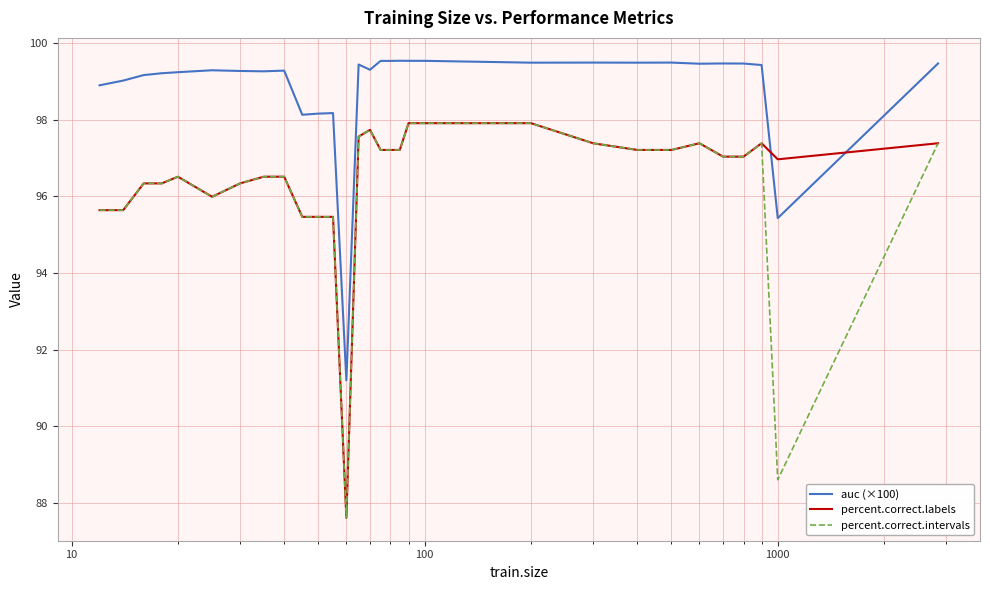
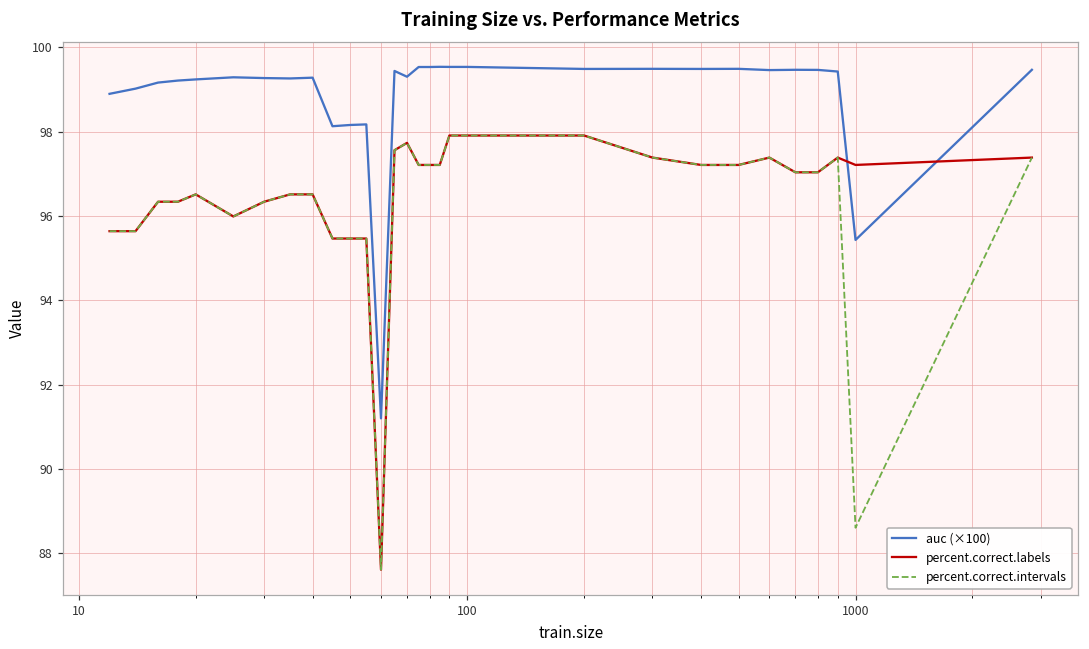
  {
    "auc (×100)": {
      "100": 99.5,
      "1000": 95.4
    },
    "percent.correct.labels": {
-     "1000": 97.0
+     "1000": 97.2
    },
    "percent.correct.intervals": {
      "1000": 88.6
    }
  }
